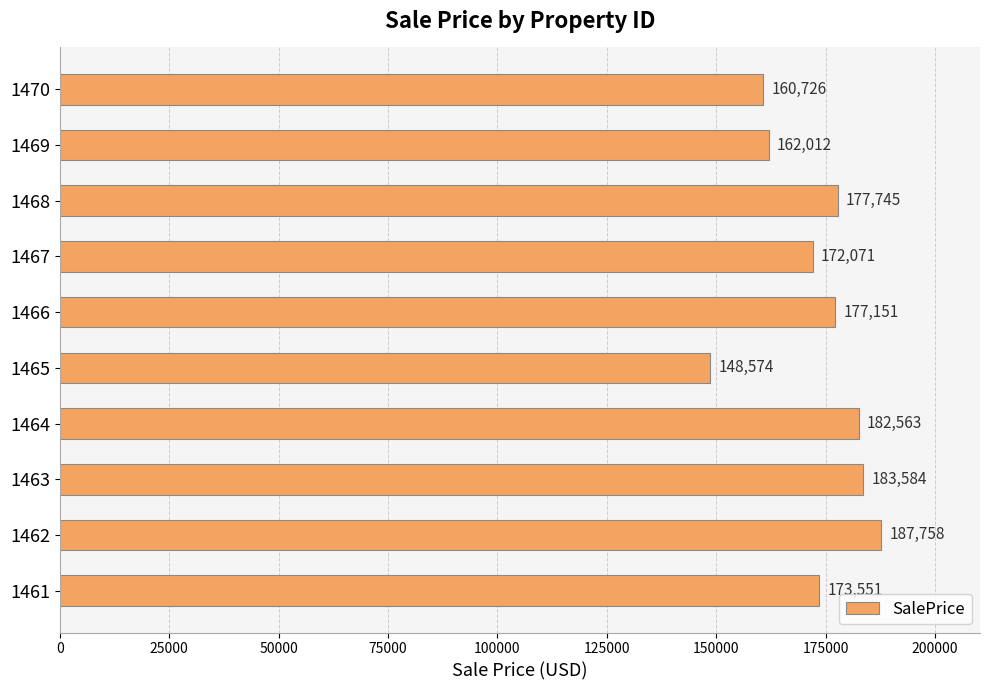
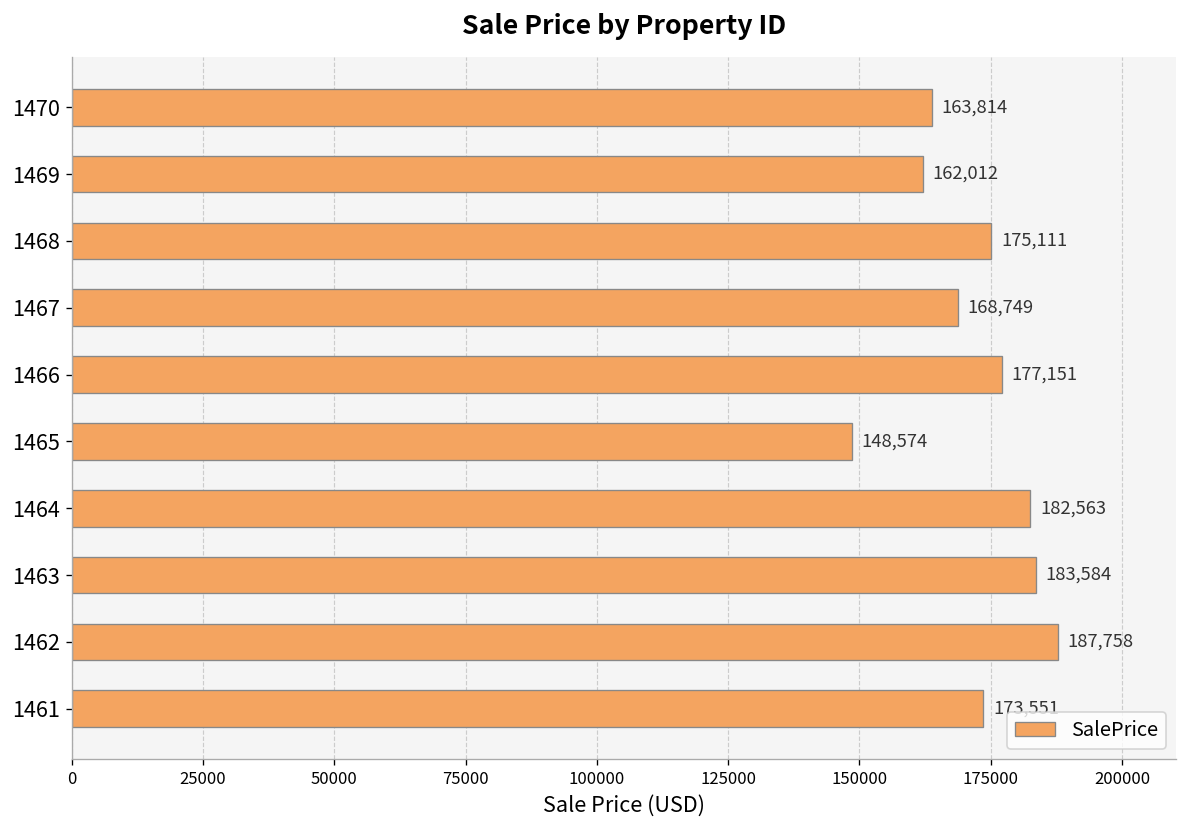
  {
-   "1470": "160,726",
+   "1470": "163,814",
    "1469": "162,012",
-   "1468": "177,745",
-   "1467": "172,071",
+   "1468": "175,111",
+   "1467": "168,749",
    "1466": "177,151",
    "1465": "148,574",
    "1464": "182,563",
    "1463": "183,584",
    "1462": "187,758"
  }
